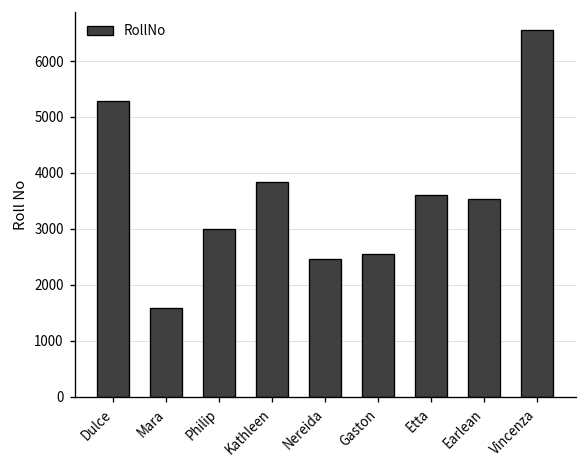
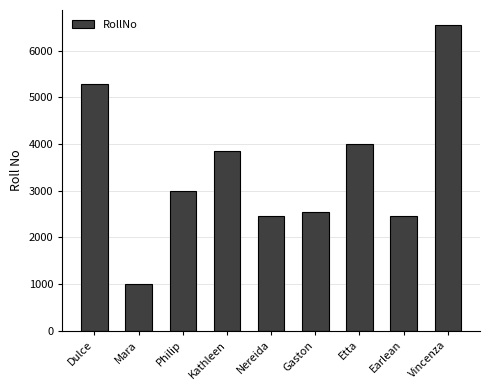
  {
    "Dulce": 5300,
-   "Mara": 1600,
+   "Mara": 1000,
    "Philip": 3000,
    "Kathleen": 3800,
    "Nereida": 2500,
    "Gaston": 2600,
-   "Etta": 3600,
-   "Earlean": 3500,
+   "Etta": 4000,
+   "Earlean": 2500,
    "Vincenza": 6500
  }
